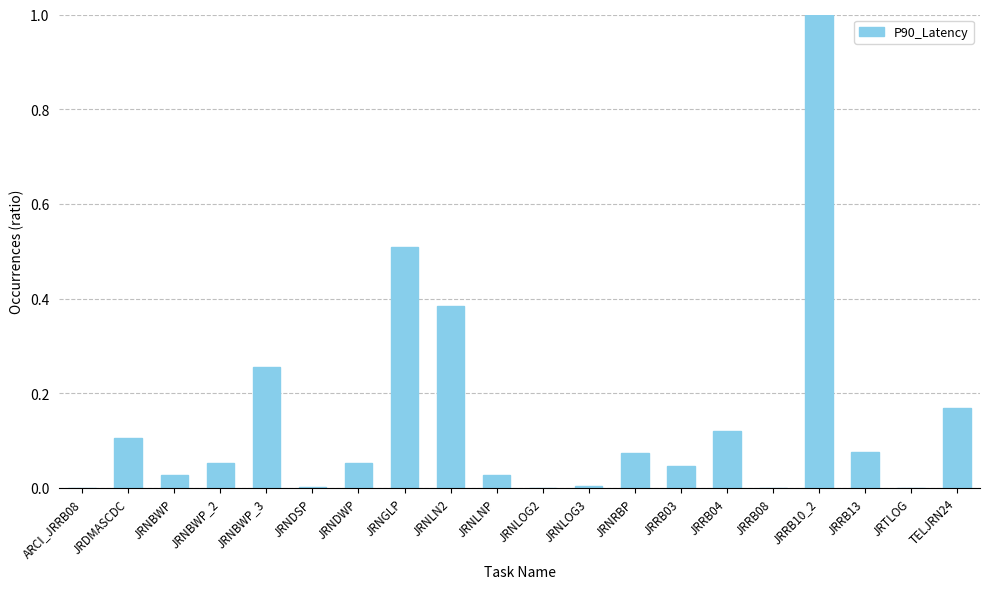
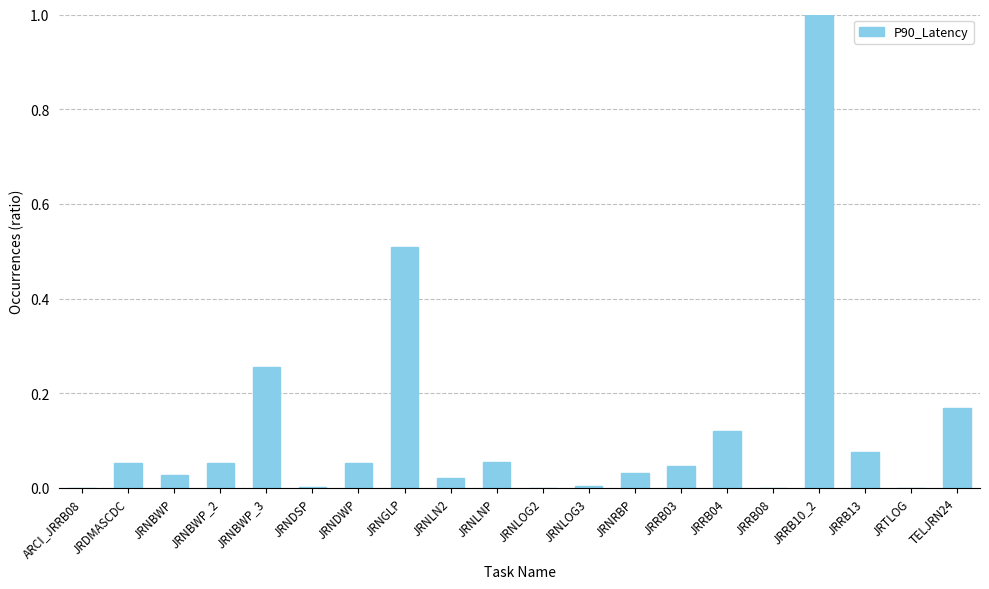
  {
-   "JRDMASCDC": 0.11,
+   "JRDMASCDC": 0.05,
    "JRNBWP": 0.03,
    "JRNBWP_2": 0.05,
    "JRNBWP_3": 0.26,
    "JRNDWP": 0.05,
    "JRNGLP": 0.51,
-   "JRNLN2": 0.38,
-   "JRNLNP": 0.03,
-   "JRNRBP": 0.07,
+   "JRNLN2": 0.02,
+   "JRNLNP": 0.06,
+   "JRNRBP": 0.03,
    "JRRB03": 0.05,
    "JRRB04": 0.12,
    "JRRB10_2": 1.00,
    "JRRB13": 0.07,
    "TELJRN24": 0.17
  }
